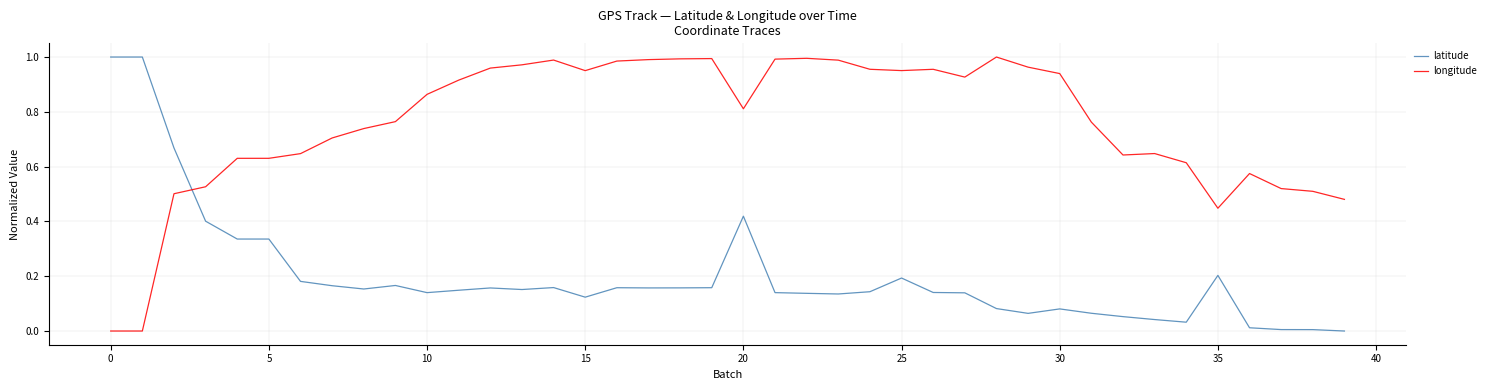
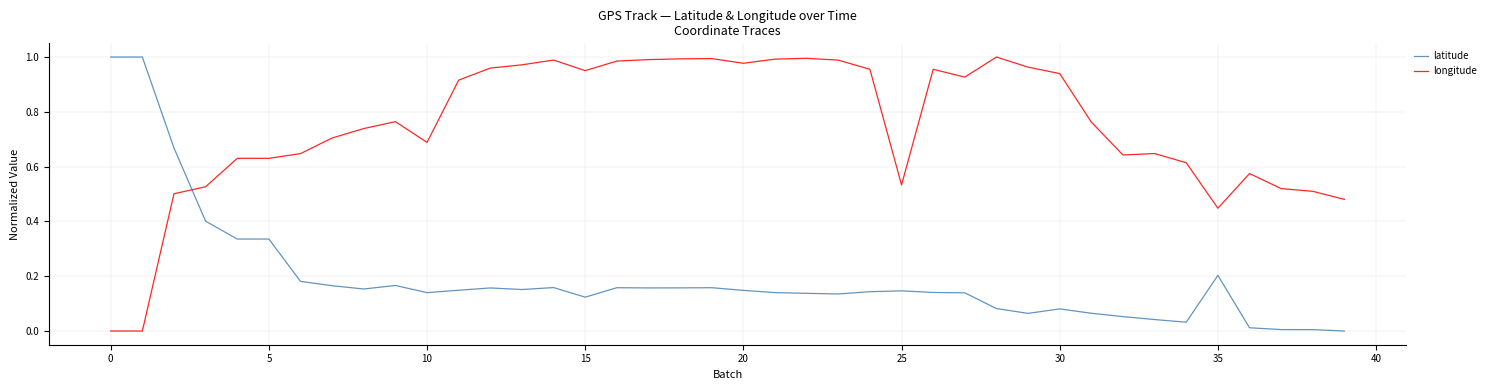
  {
    "latitude": {
      "0": 1.00,
      "5": 0.34,
      "10": 0.14,
      "15": 0.12,
-     "20": 0.42,
-     "25": 0.19,
+     "20": 0.15,
+     "25": 0.15,
      "30": 0.08,
      "35": 0.20
    },
    "longitude": {
      "0": 0.00,
      "5": 0.63,
-     "10": 0.86,
+     "10": 0.69,
      "15": 0.95,
-     "20": 0.81,
-     "25": 0.95,
+     "20": 0.98,
+     "25": 0.53,
      "30": 0.94,
      "35": 0.45
    }
  }
